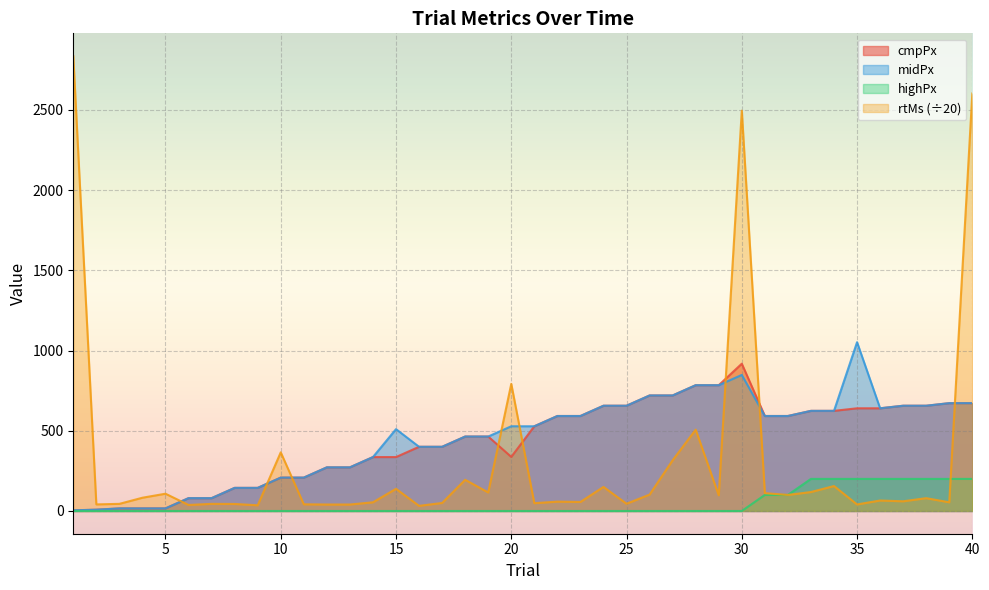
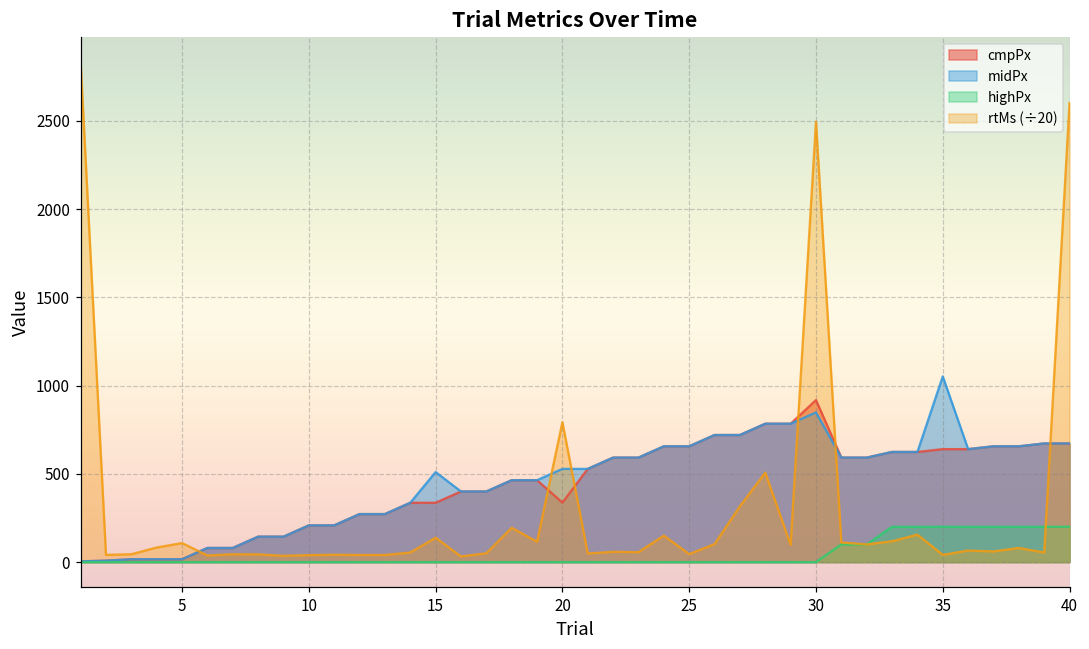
  {
    "cmpPx": {
      "15": 340,
      "20": 340,
      "30": 920,
      "35": 640
    },
    "midPx": {
      "15": 510,
      "20": 530,
      "30": 850,
      "35": 1050
    },
    "highPx": {
      "5": 0,
      "10": 0,
      "15": 0,
      "20": 0,
      "25": 0,
      "30": 0,
      "35": 200,
      "40": 200
    },
    "rtMs (÷20)": {
      "5": 110,
-     "10": 370,
+     "10": 40,
      "15": 140,
      "20": 790,
      "25": 50,
      "30": 2500,
      "35": 40,
      "40": 2600
    }
  }
